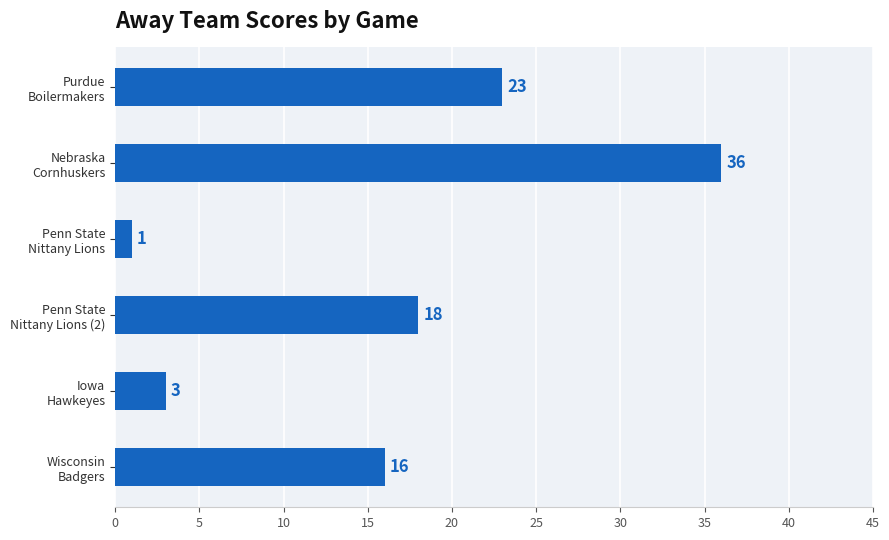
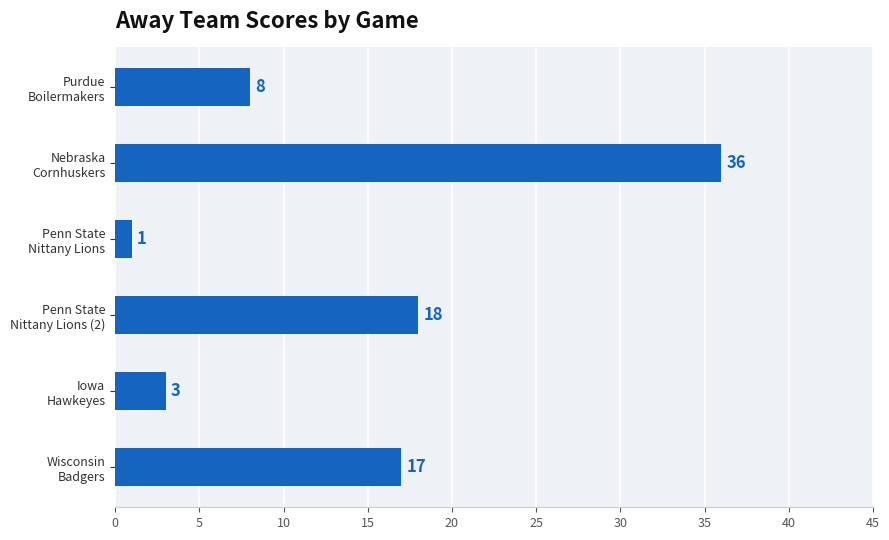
  {
-   "Purdue Boilermakers": 23,
+   "Purdue Boilermakers": 8,
    "Nebraska Cornhuskers": 36,
    "Penn State Nittany Lions": 1,
    "Penn State Nittany Lions (2)": 18,
    "Iowa Hawkeyes": 3,
-   "Wisconsin Badgers": 16
+   "Wisconsin Badgers": 17
  }
